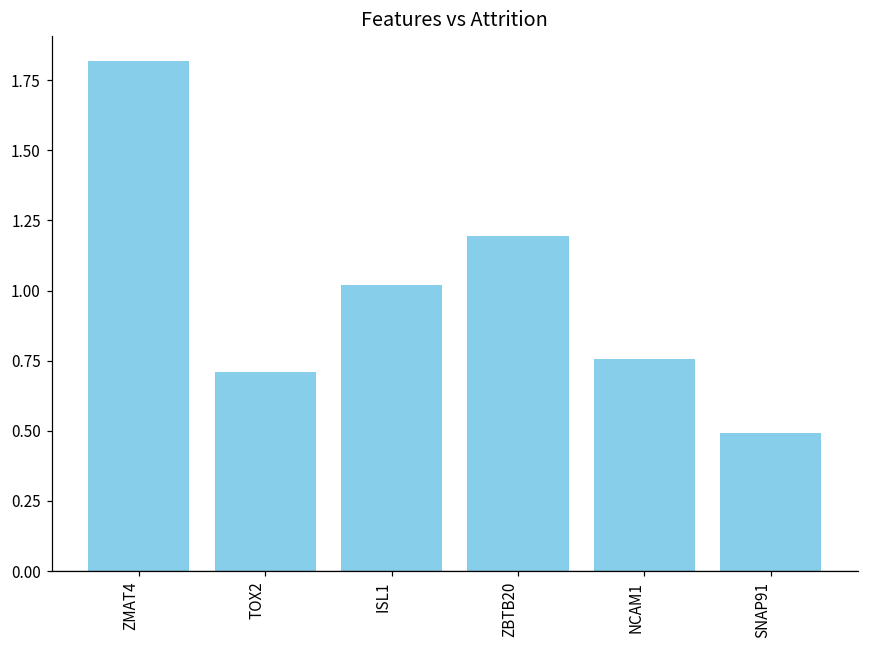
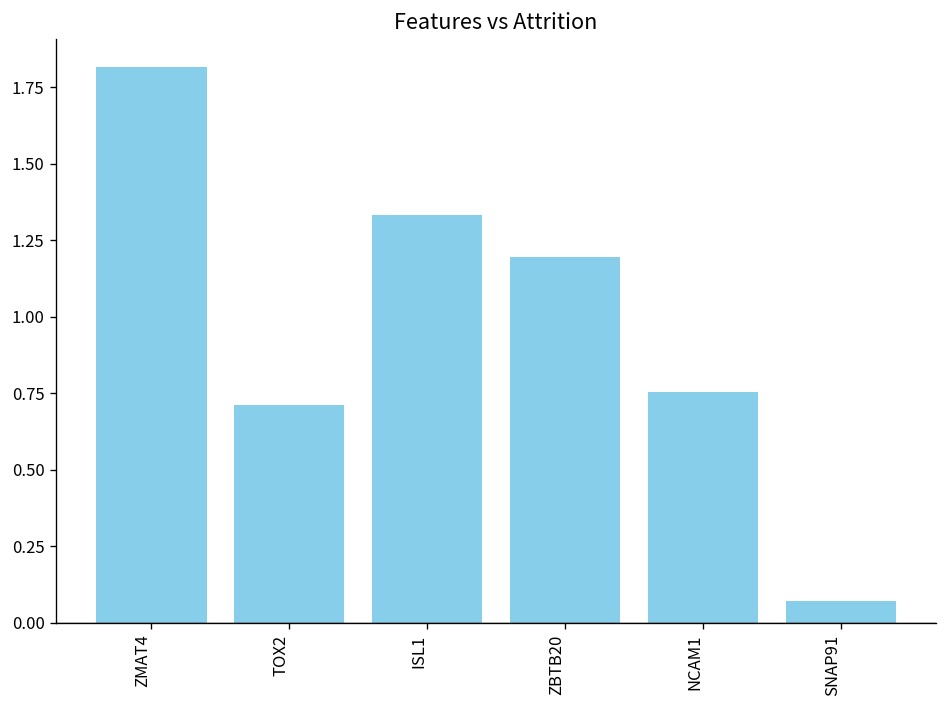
  {
    "ZMAT4": 1.82,
    "TOX2": 0.71,
-   "ISL1": 1.02,
+   "ISL1": 1.33,
    "ZBTB20": 1.20,
    "NCAM1": 0.75,
-   "SNAP91": 0.49
+   "SNAP91": 0.07
  }
